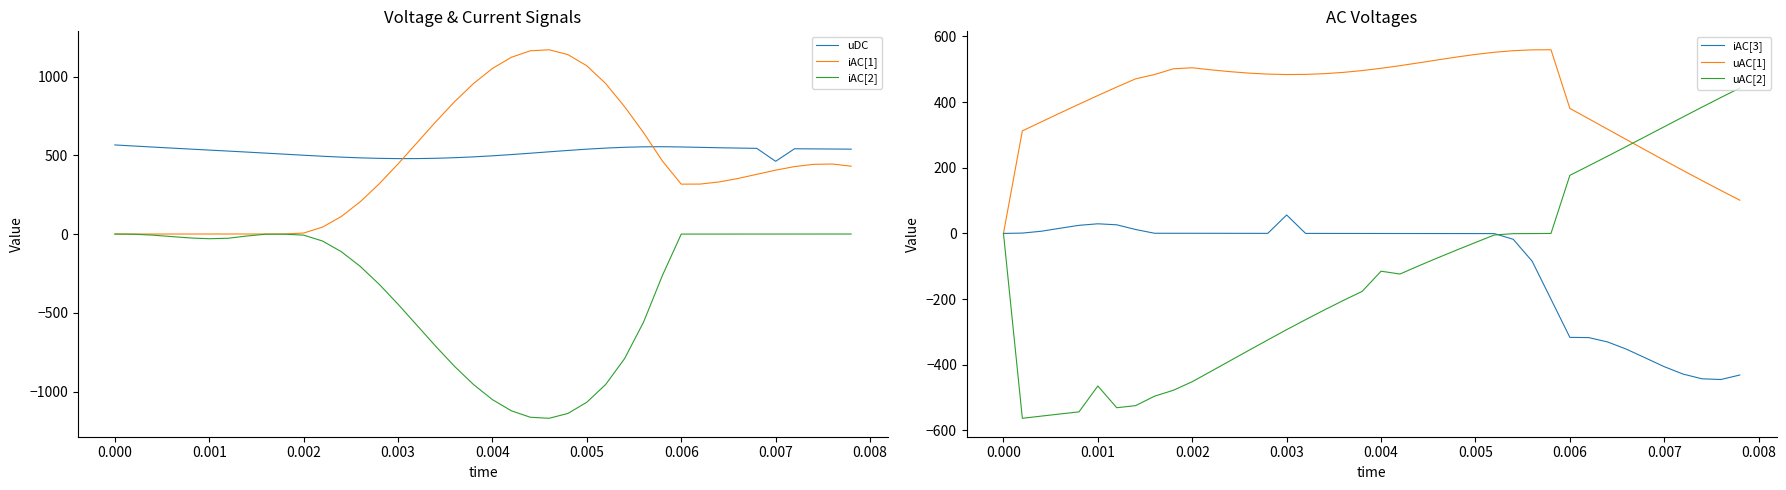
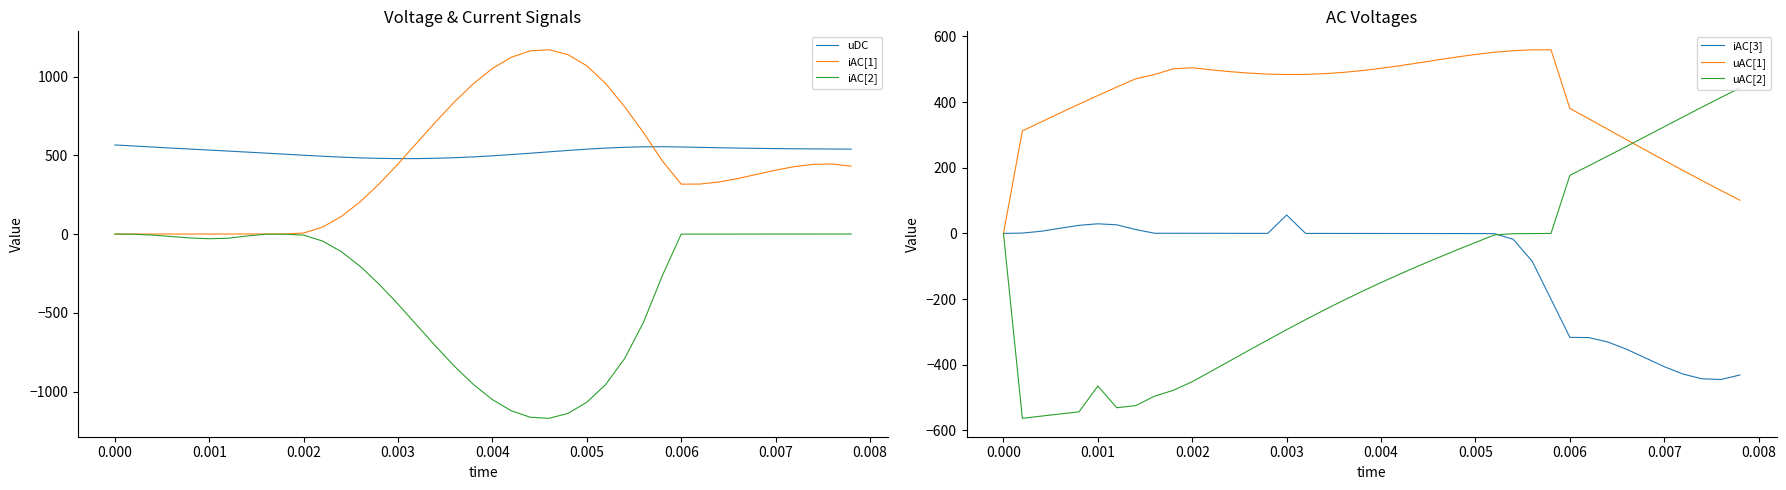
  {
    "Voltage & Current Signals": {
      "uDC": {
        "0.000": 570,
        "0.001": 530,
        "0.002": 500,
        "0.003": 480,
        "0.004": 500,
        "0.005": 540,
        "0.006": 550,
-       "0.007": 460
+       "0.007": 540
      },
      "iAC[1]": {
        "0.001": 0,
        "0.003": 450,
        "0.004": 1050,
        "0.005": 1070,
        "0.006": 320,
        "0.007": 410
      },
      "iAC[2]": {
        "0.001": -30,
        "0.003": -450,
        "0.004": -1050,
        "0.005": -1070,
        "0.006": 0,
        "0.007": 0
      }
    },
    "AC Voltages": {
      "iAC[3]": {
        "0.001": 30,
        "0.002": 0,
        "0.003": 60,
        "0.004": 0,
        "0.005": 0,
        "0.006": -320,
        "0.007": -410
      },
      "uAC[1]": {
        "0.001": 420,
        "0.002": 500,
        "0.003": 480,
        "0.004": 500,
        "0.005": 550,
        "0.006": 380,
        "0.007": 220
      },
      "uAC[2]": {
        "0.001": -460,
        "0.002": -450,
        "0.003": -290,
-       "0.004": -120,
+       "0.004": -150,
        "0.005": -30,
        "0.006": 180,
        "0.007": 320
      }
    }
  }
